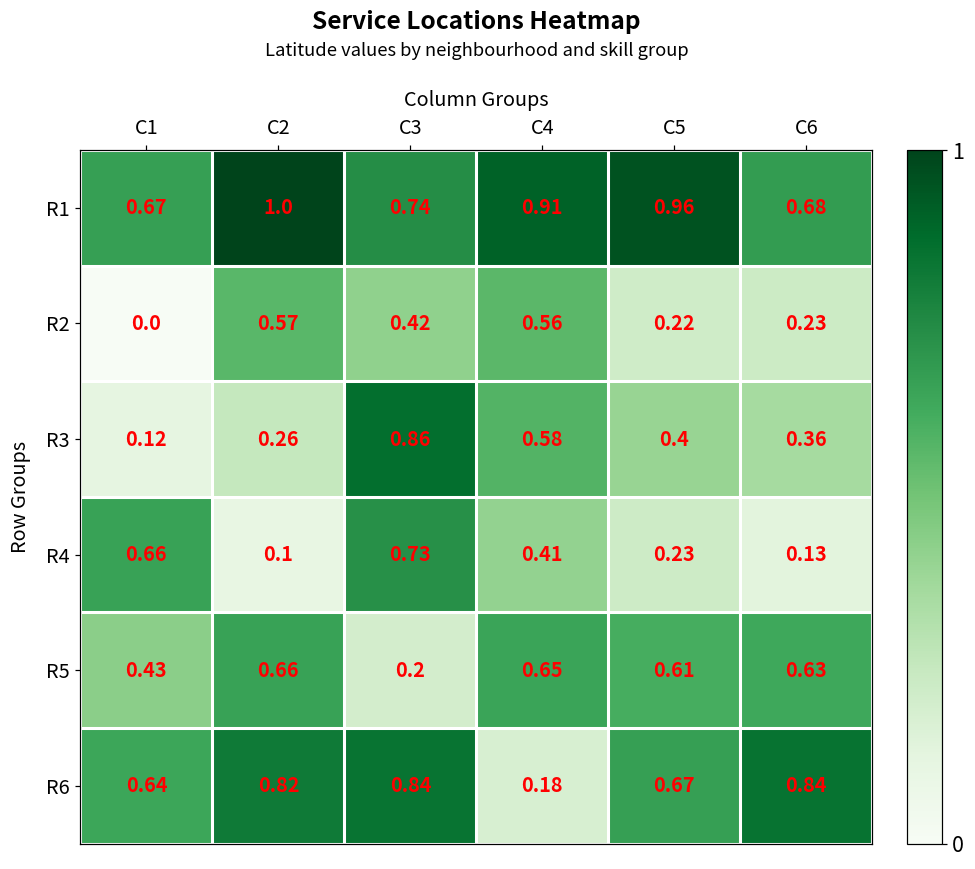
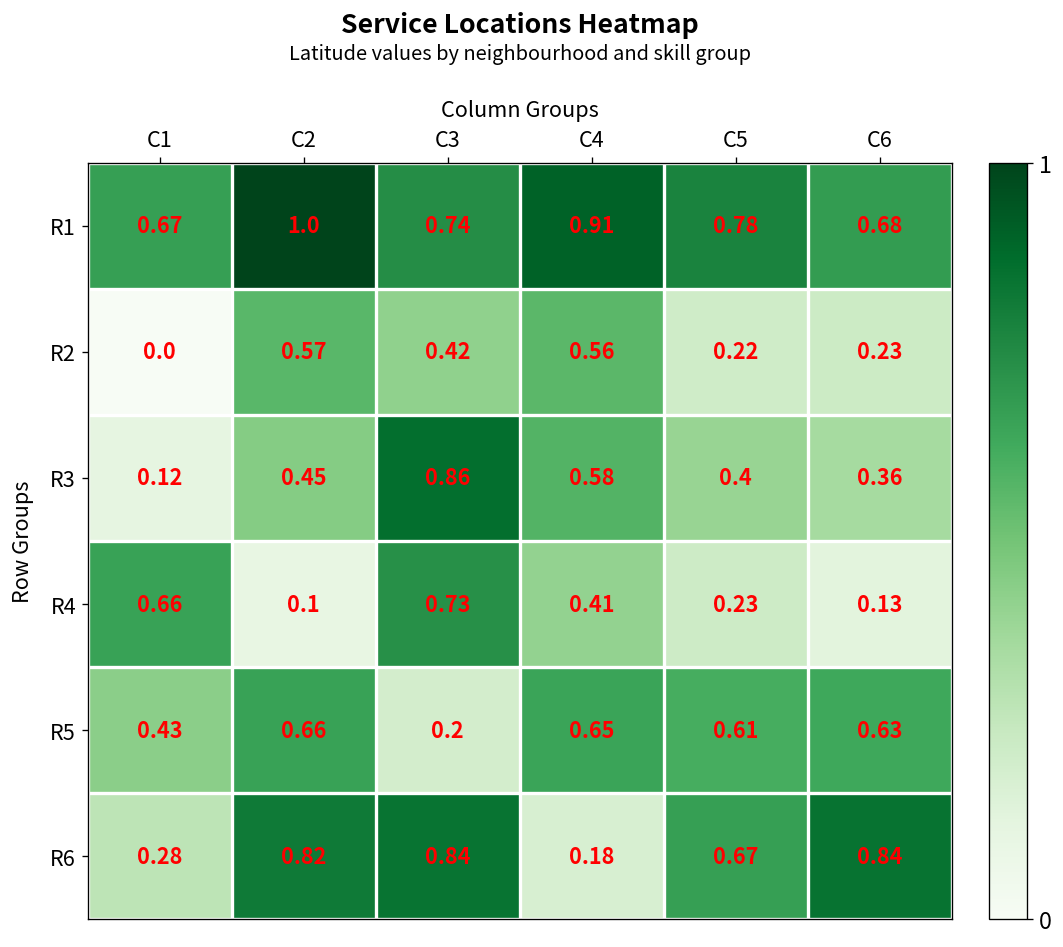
  {
    "R1": {
      "C1": 0.67,
      "C2": 1.0,
      "C3": 0.74,
      "C4": 0.91,
-     "C5": 0.96,
+     "C5": 0.78,
      "C6": 0.68
    },
    "R2": {
      "C1": 0.0,
      "C2": 0.57,
      "C3": 0.42,
      "C4": 0.56,
      "C5": 0.22,
      "C6": 0.23
    },
    "R3": {
      "C1": 0.12,
-     "C2": 0.26,
+     "C2": 0.45,
      "C3": 0.86,
      "C4": 0.58,
      "C5": 0.4,
      "C6": 0.36
    },
    "R4": {
      "C1": 0.66,
      "C2": 0.1,
      "C3": 0.73,
      "C4": 0.41,
      "C5": 0.23,
      "C6": 0.13
    },
    "R5": {
      "C1": 0.43,
      "C2": 0.66,
      "C3": 0.2,
      "C4": 0.65,
      "C5": 0.61,
      "C6": 0.63
    },
    "R6": {
-     "C1": 0.64,
+     "C1": 0.28,
      "C2": 0.82,
      "C3": 0.84,
      "C4": 0.18,
      "C5": 0.67,
      "C6": 0.84
    }
  }
